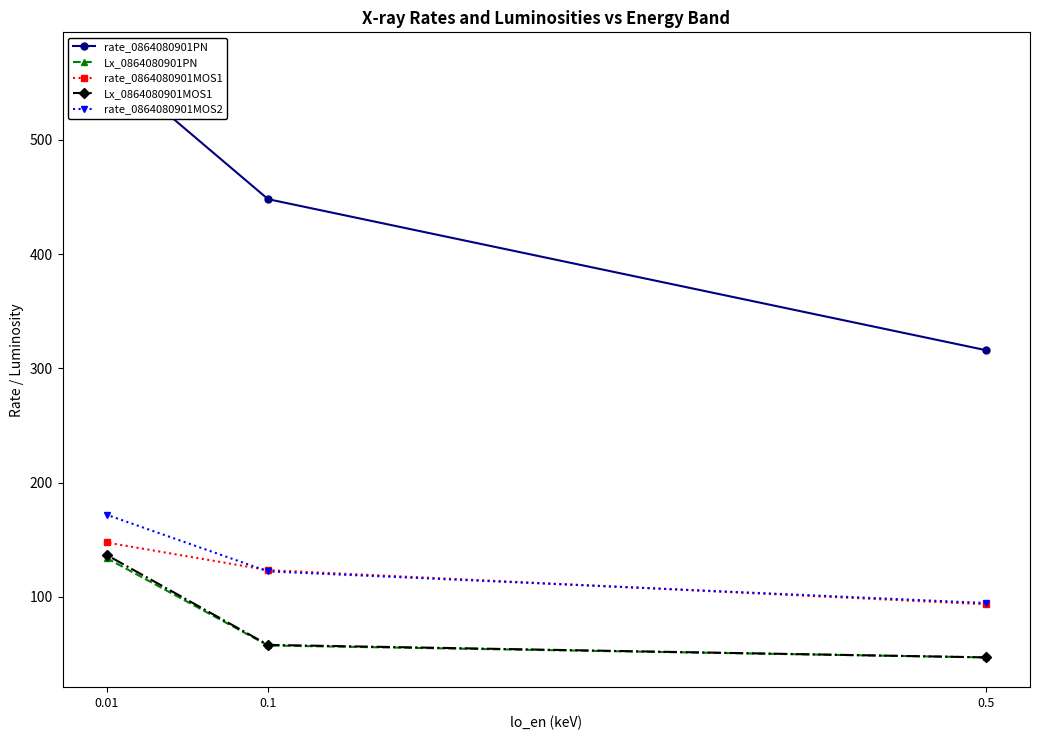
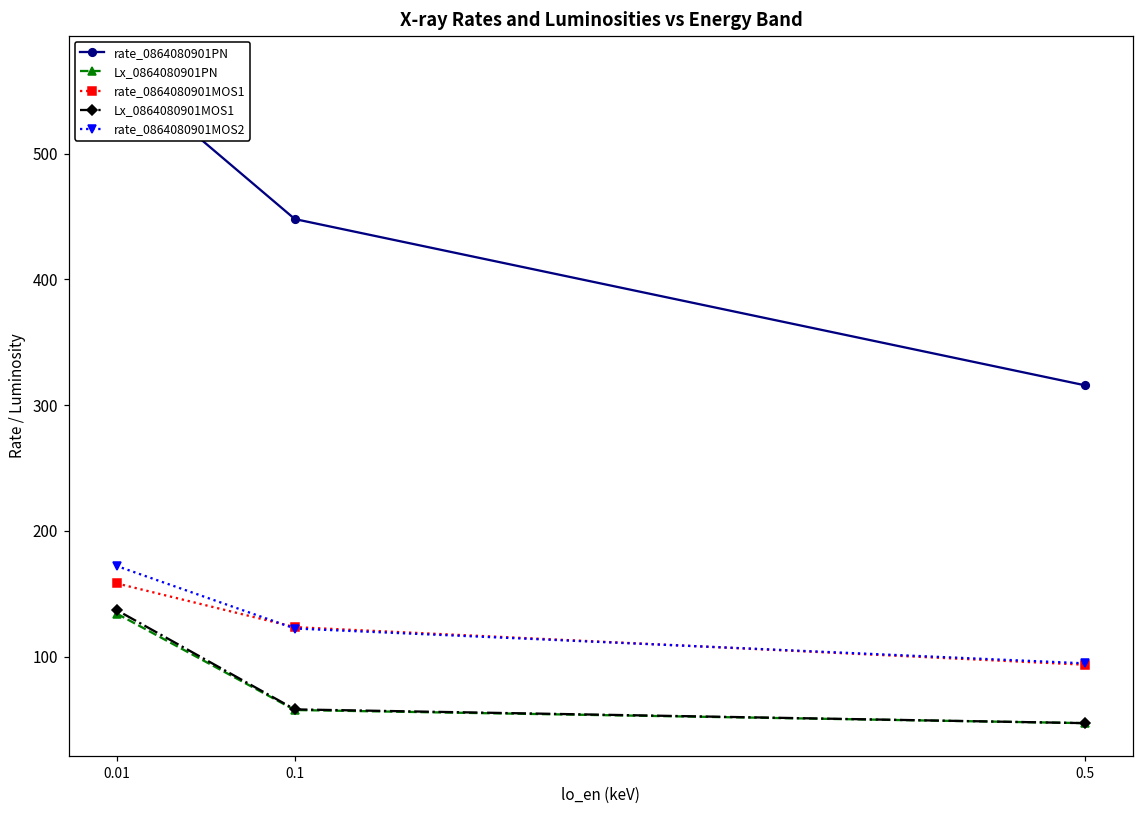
  {
    "rate_0864080901PN": {
      "0.1": 448,
      "0.5": 316
    },
    "Lx_0864080901PN": {
      "0.01": 134
    },
    "rate_0864080901MOS1": {
-     "0.01": 148
+     "0.01": 158
    },
    "Lx_0864080901MOS1": {
      "0.01": 137
    },
    "rate_0864080901MOS2": {
      "0.01": 172
    }
  }
